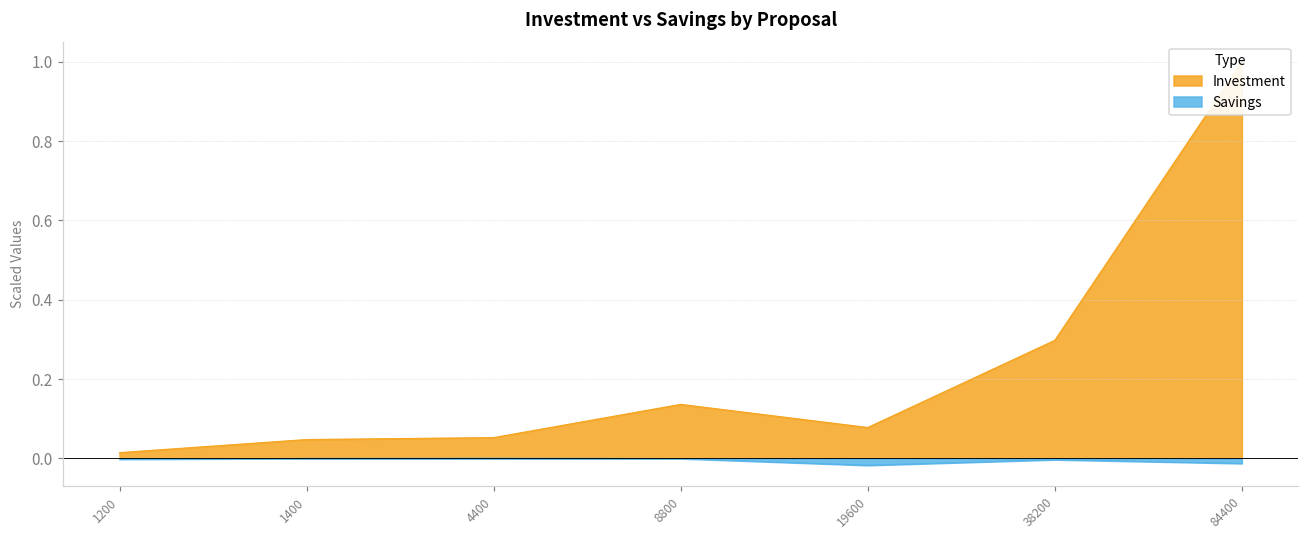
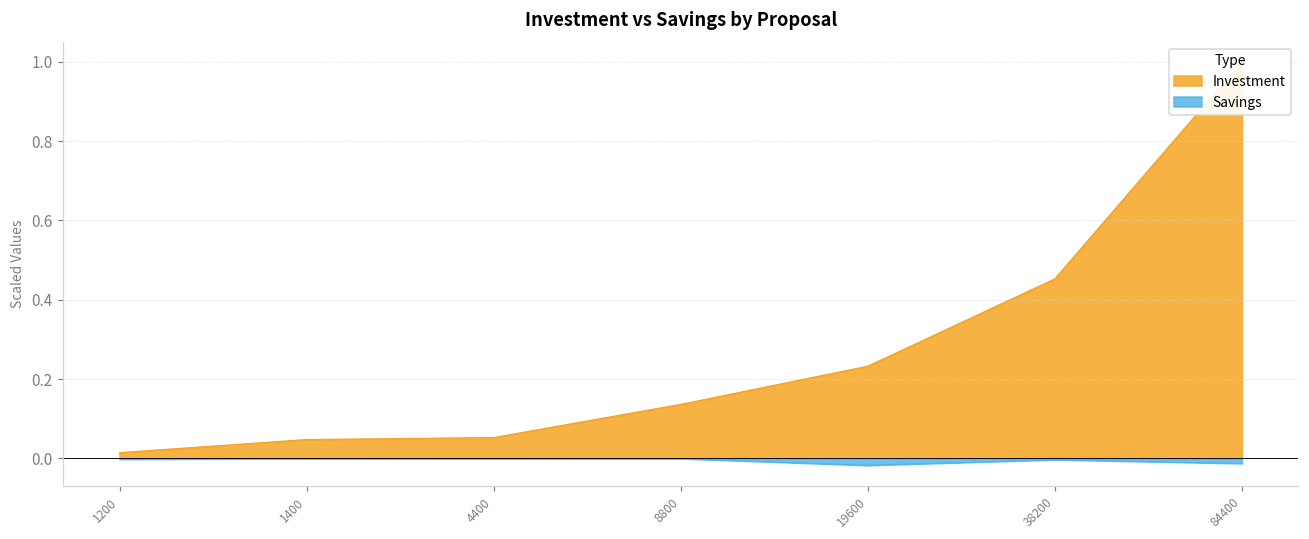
  {
    "Investment": {
      "1200": 0.01,
      "1400": 0.05,
      "4400": 0.05,
      "8800": 0.14,
-     "19600": 0.08,
-     "38200": 0.30
+     "19600": 0.23,
+     "38200": 0.45
    }
  }
